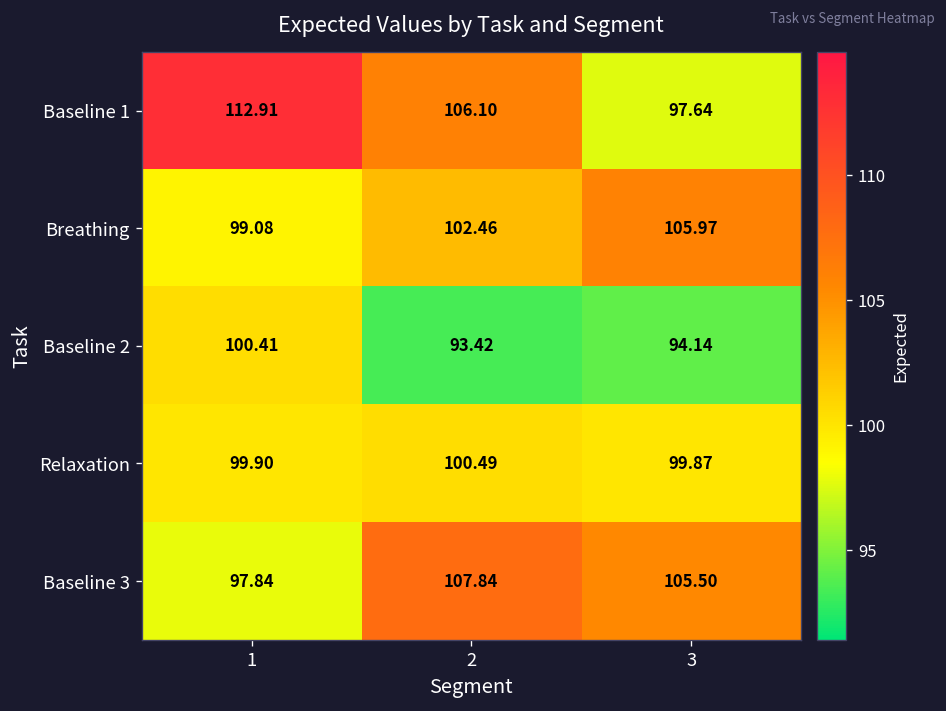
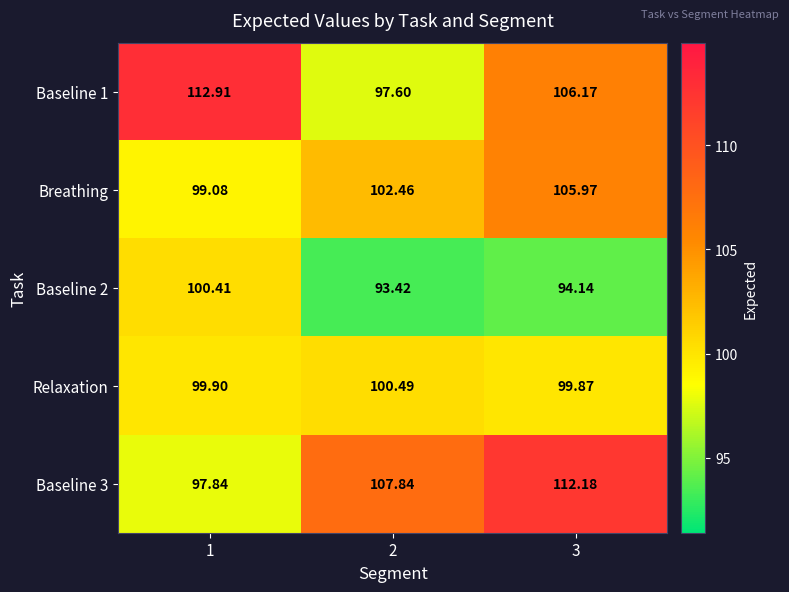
  {
    "Baseline 1": {
      "1": 112.91,
-     "2": 106.10,
-     "3": 97.64
+     "2": 97.60,
+     "3": 106.17
    },
    "Breathing": {
      "1": 99.08,
      "2": 102.46,
      "3": 105.97
    },
    "Baseline 2": {
      "1": 100.41,
      "2": 93.42,
      "3": 94.14
    },
    "Relaxation": {
      "1": 99.90,
      "2": 100.49,
      "3": 99.87
    },
    "Baseline 3": {
      "1": 97.84,
      "2": 107.84,
-     "3": 105.50
+     "3": 112.18
    }
  }
